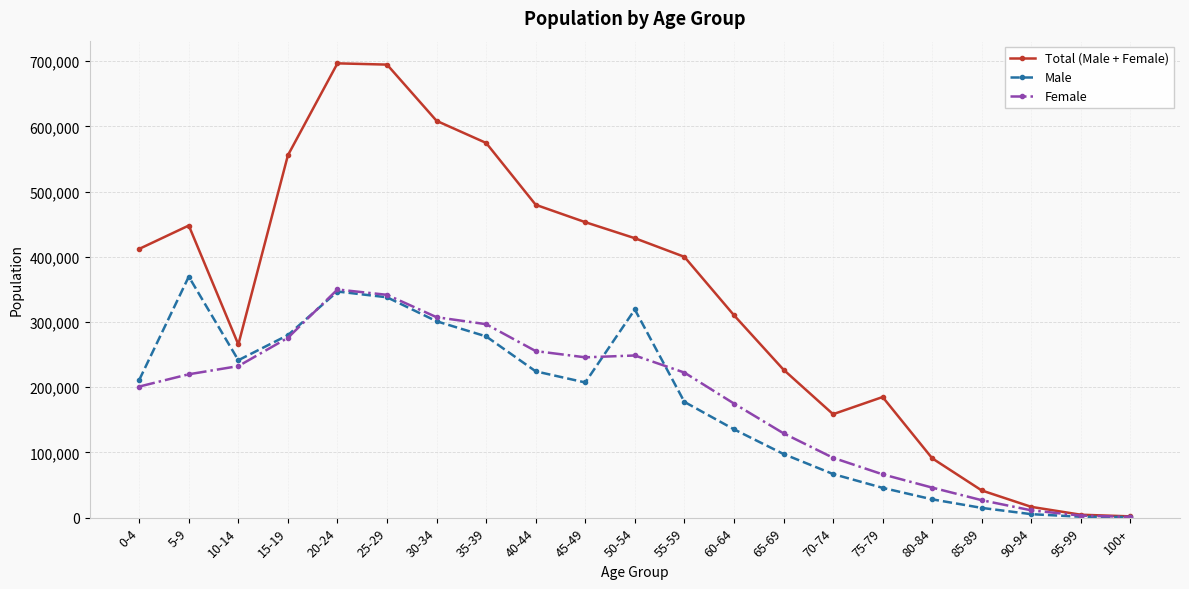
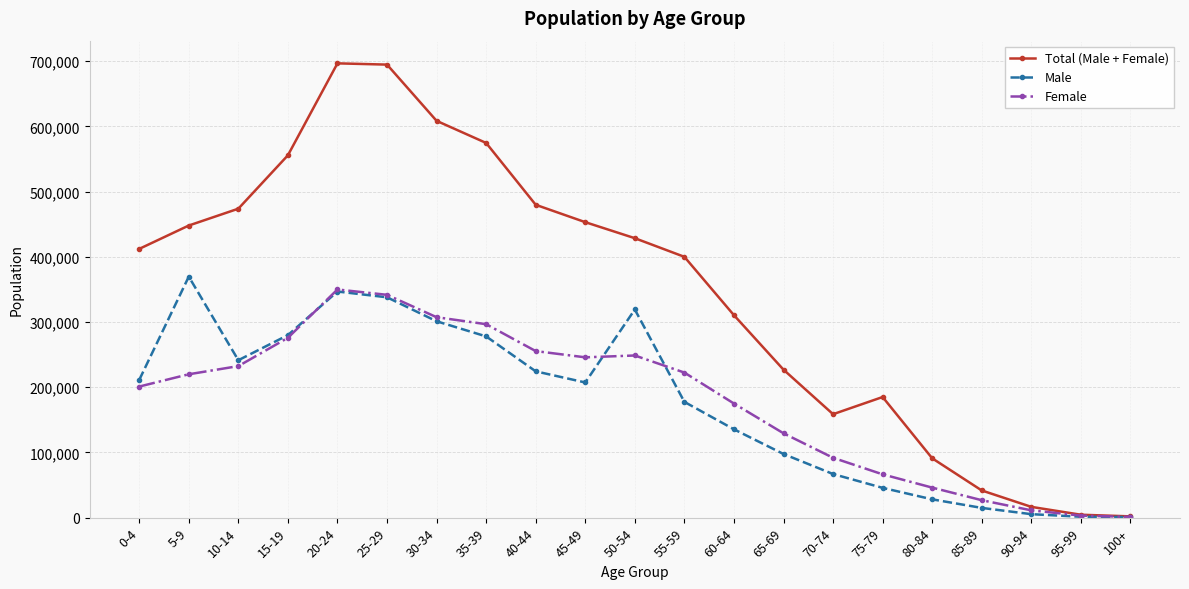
  {
    "Total (Male + Female)": {
      "0-4": "410,000",
      "5-9": "450,000",
-     "10-14": "270,000",
+     "10-14": "470,000",
      "15-19": "560,000",
      "20-24": "700,000",
      "25-29": "690,000",
      "30-34": "610,000",
      "35-39": "570,000",
      "40-44": "480,000",
      "45-49": "450,000",
      "50-54": "430,000",
      "55-59": "400,000",
      "60-64": "310,000",
      "65-69": "230,000",
      "70-74": "160,000",
      "75-79": "180,000",
      "80-84": "90,000",
      "85-89": "40,000",
      "90-94": "20,000"
    },
    "Male": {
      "0-4": "210,000",
      "5-9": "370,000",
      "10-14": "240,000",
      "15-19": "280,000",
      "30-34": "300,000",
      "35-39": "280,000",
      "40-44": "220,000",
      "45-49": "210,000",
      "50-54": "320,000",
      "55-59": "180,000",
      "60-64": "140,000",
      "65-69": "100,000",
      "70-74": "70,000",
      "75-79": "50,000",
      "80-84": "30,000",
      "85-89": "10,000",
      "90-94": "10,000"
    },
    "Female": {
      "0-4": "200,000",
      "5-9": "220,000",
      "10-14": "230,000",
      "15-19": "280,000",
      "30-34": "310,000",
      "35-39": "300,000",
      "40-44": "260,000",
      "45-49": "250,000",
      "50-54": "250,000",
      "55-59": "220,000",
      "60-64": "180,000",
      "65-69": "130,000",
      "70-74": "90,000",
      "75-79": "70,000",
      "80-84": "50,000",
      "85-89": "30,000",
      "90-94": "10,000"
    }
  }
